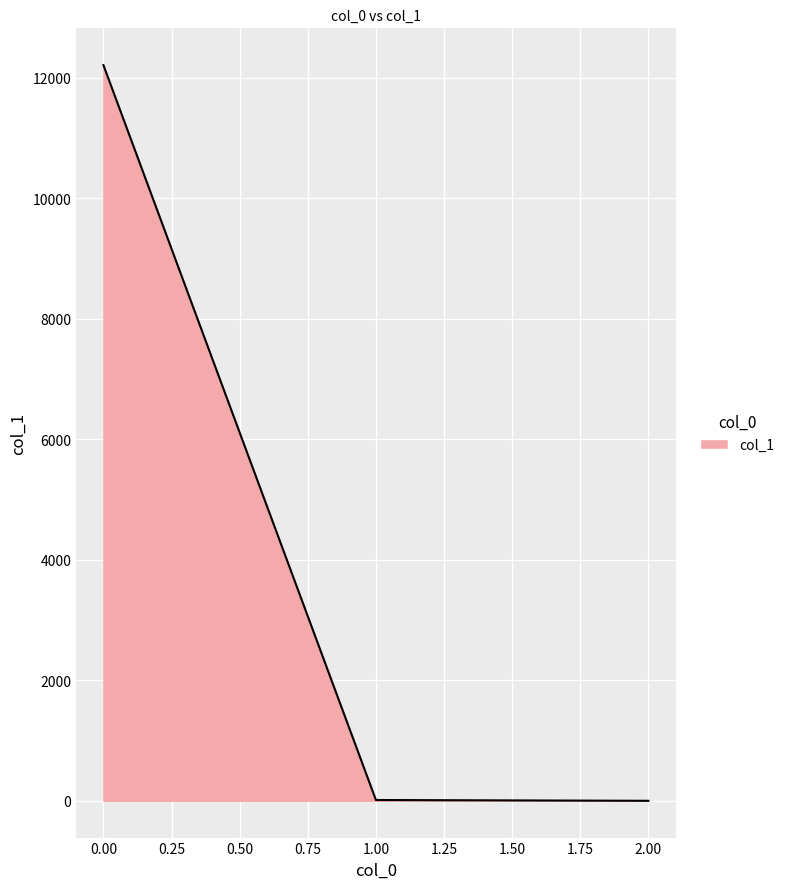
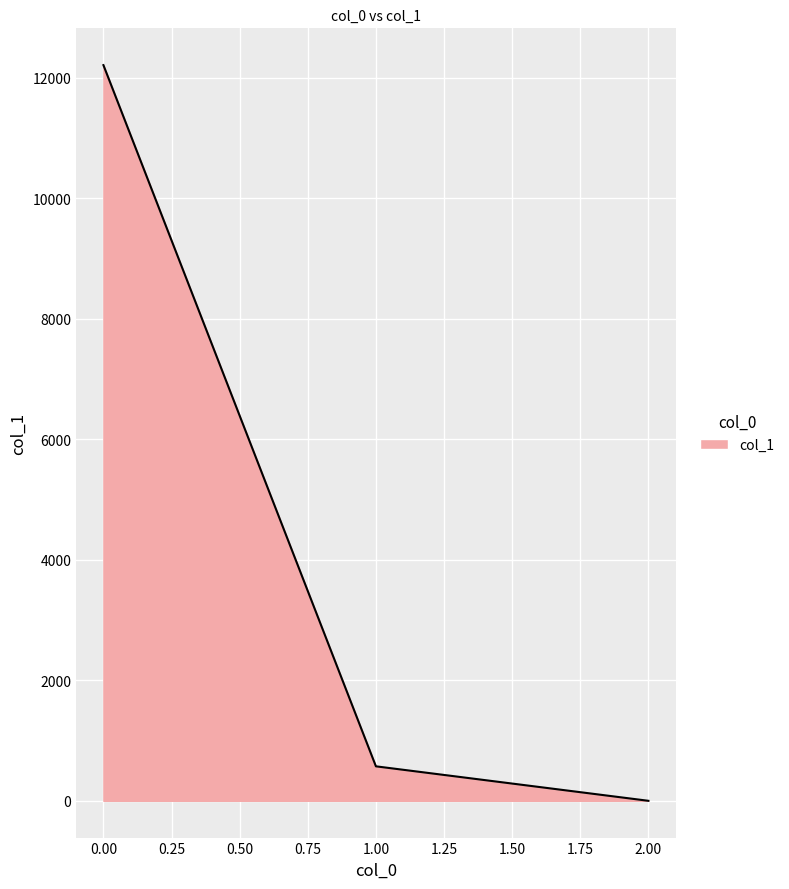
  {
    "0.00": 12200,
-   "1.00": 0,
+   "1.00": 600,
    "2.00": 0
  }
